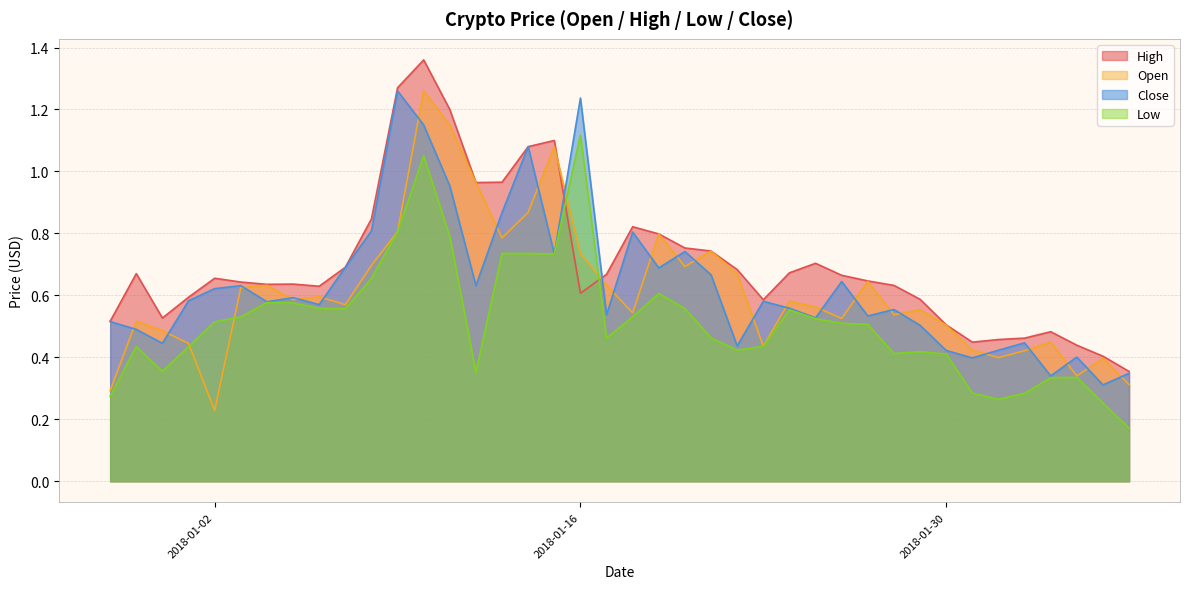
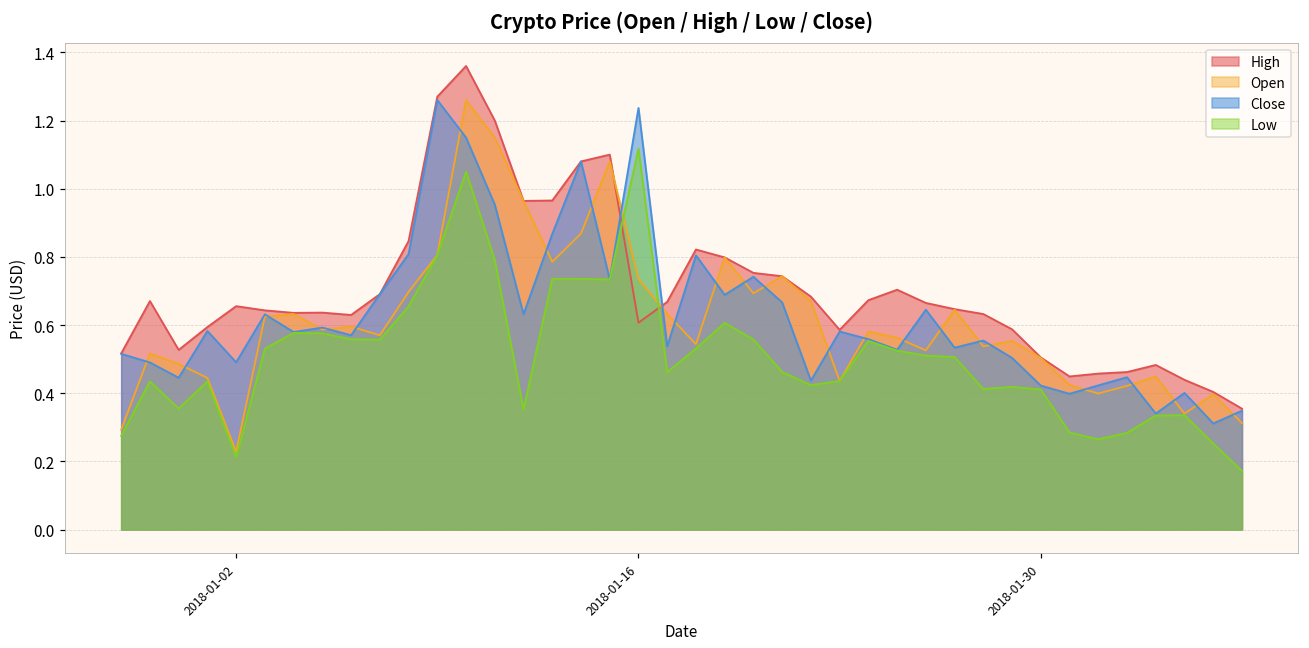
  {
    "High": {
      "2018-01-02": 0.66,
      "2018-01-16": 0.61
    },
    "Open": {
      "2018-01-02": 0.23,
      "2018-01-16": 0.74
    },
    "Close": {
-     "2018-01-02": 0.62,
+     "2018-01-02": 0.49,
      "2018-01-16": 1.24,
      "2018-01-30": 0.42
    },
    "Low": {
-     "2018-01-02": 0.51,
+     "2018-01-02": 0.21,
      "2018-01-16": 1.12,
      "2018-01-30": 0.41
    }
  }
